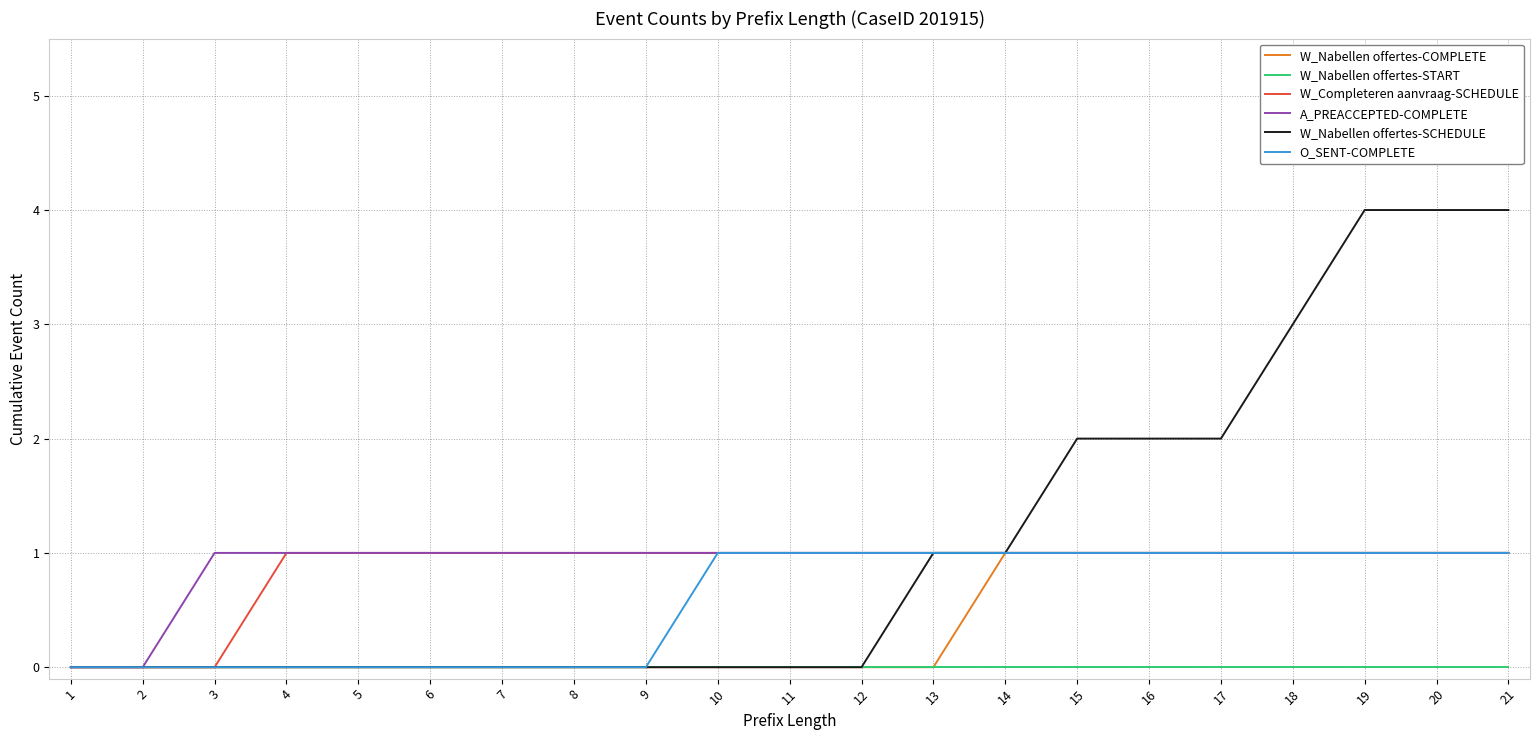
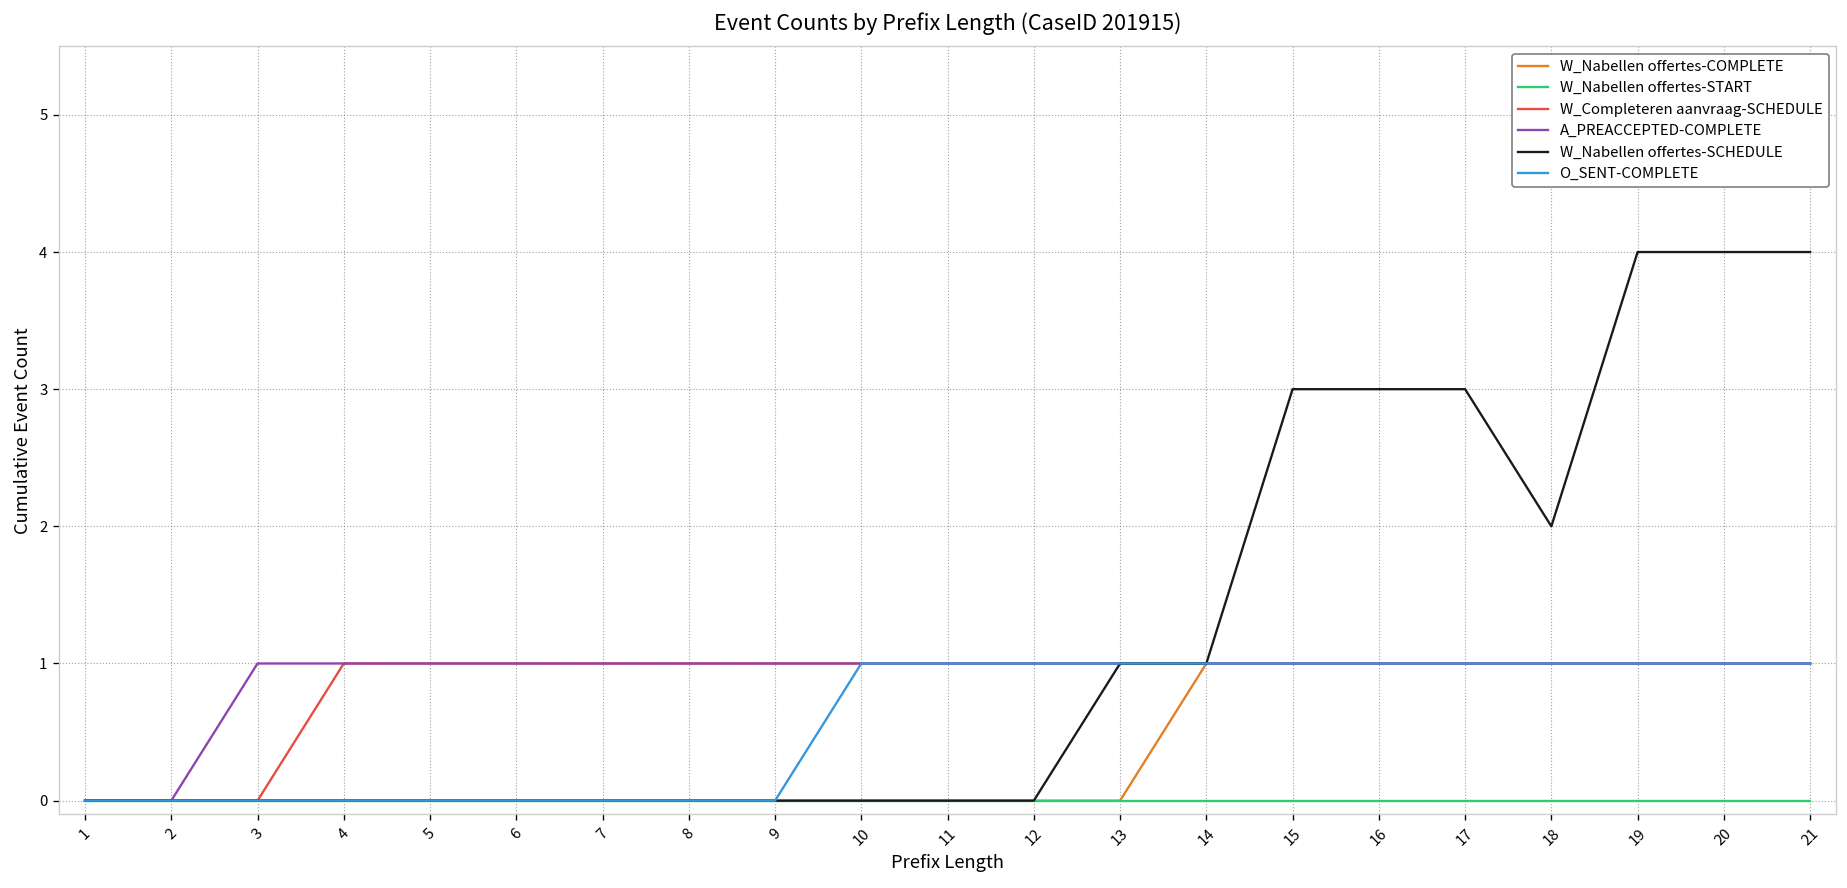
  {
    "W_Nabellen offertes-START": {
      "14": 0,
      "15": 0,
      "16": 0,
      "17": 0,
      "18": 0,
      "19": 0,
      "20": 0,
      "21": 0
    },
    "A_PREACCEPTED-COMPLETE": {
      "3": 1
    },
    "W_Nabellen offertes-SCHEDULE": {
-     "15": 2,
-     "16": 2,
-     "17": 2,
-     "18": 3,
+     "15": 3,
+     "16": 3,
+     "17": 3,
+     "18": 2,
      "19": 4,
      "20": 4,
      "21": 4
    }
  }
